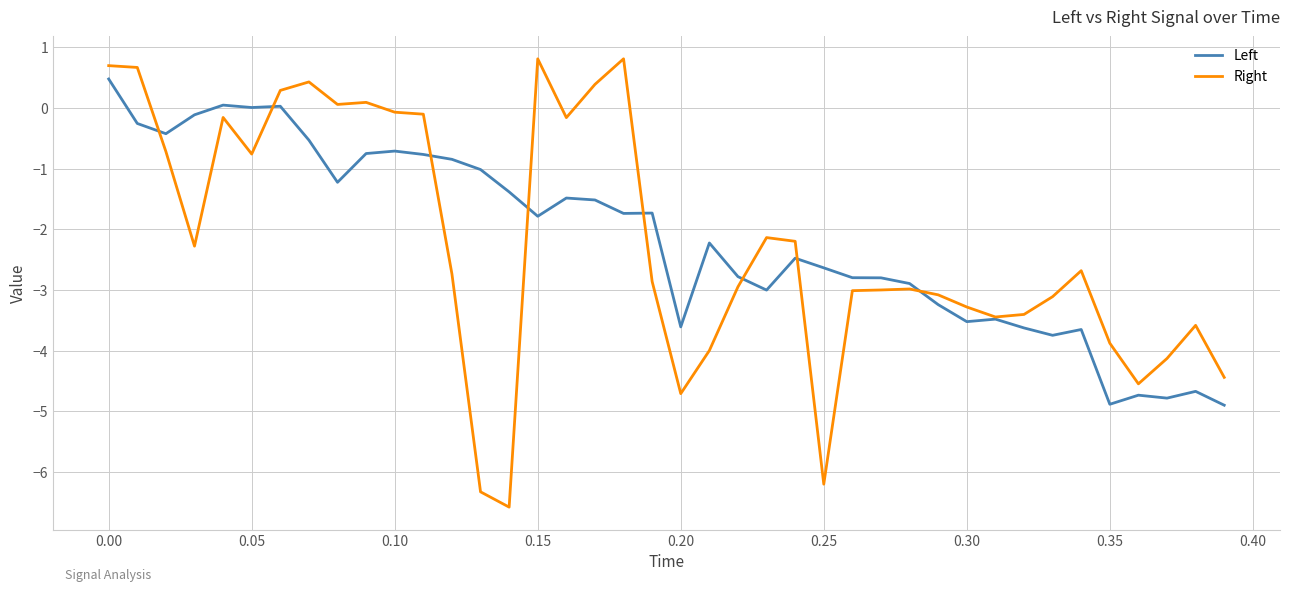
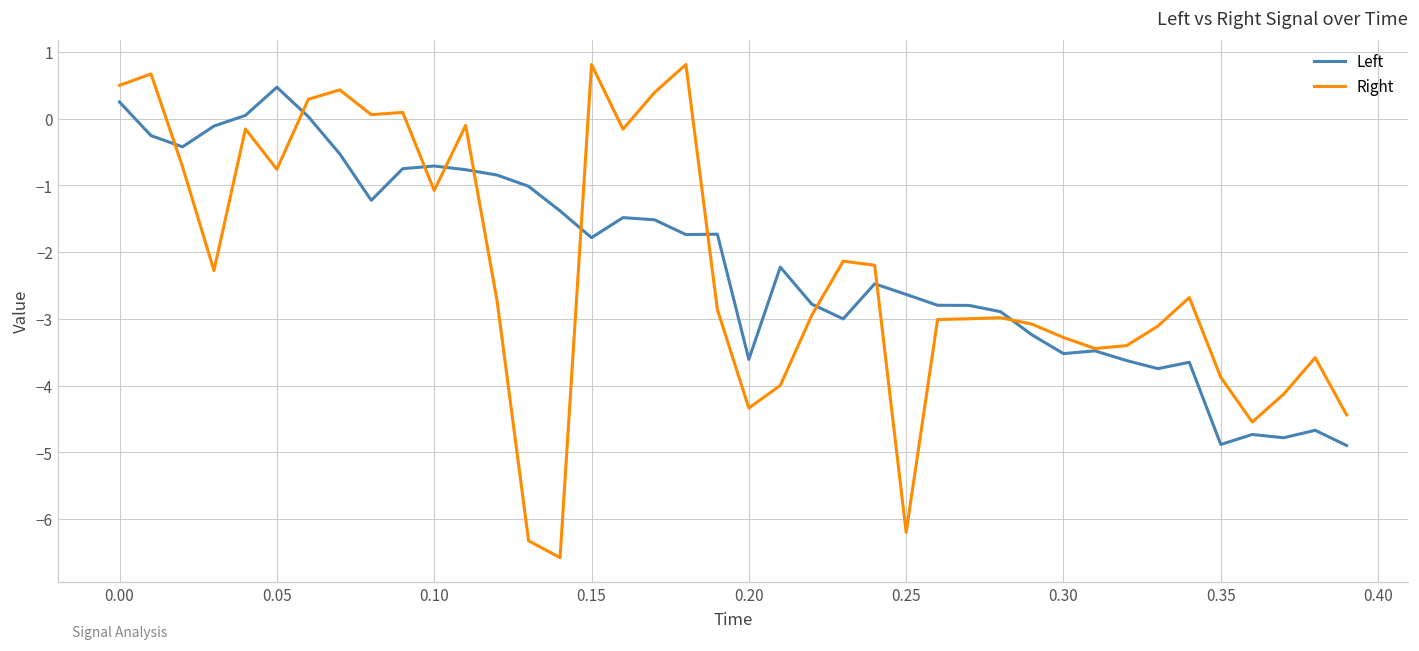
  {
    "Left": {
-     "0.00": 0.5,
-     "0.05": 0.0,
+     "0.00": 0.3,
+     "0.05": 0.5,
      "0.10": -0.7,
      "0.15": -1.8,
      "0.20": -3.6,
      "0.25": -2.6,
      "0.30": -3.5,
      "0.35": -4.9
    },
    "Right": {
-     "0.00": 0.7,
+     "0.00": 0.5,
      "0.05": -0.8,
-     "0.10": -0.1,
+     "0.10": -1.1,
      "0.15": 0.8,
-     "0.20": -4.7,
+     "0.20": -4.3,
      "0.25": -6.2,
      "0.30": -3.3,
      "0.35": -3.9
    }
  }
